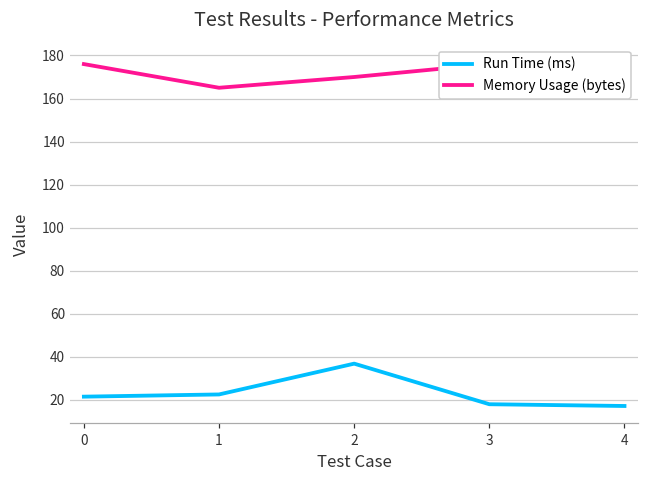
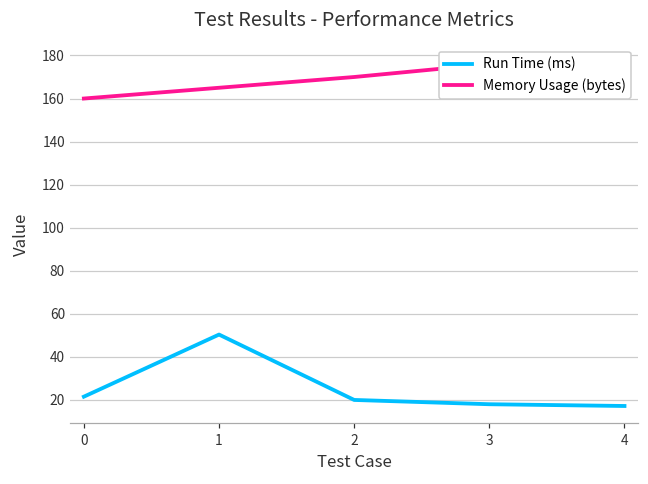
  {
    "Run Time (ms)": {
      "0": 21,
-     "1": 23,
-     "2": 37,
+     "1": 50,
+     "2": 20,
      "3": 18,
      "4": 17
    },
    "Memory Usage (bytes)": {
-     "0": 176,
+     "0": 160,
      "1": 165,
      "2": 170
    }
  }
